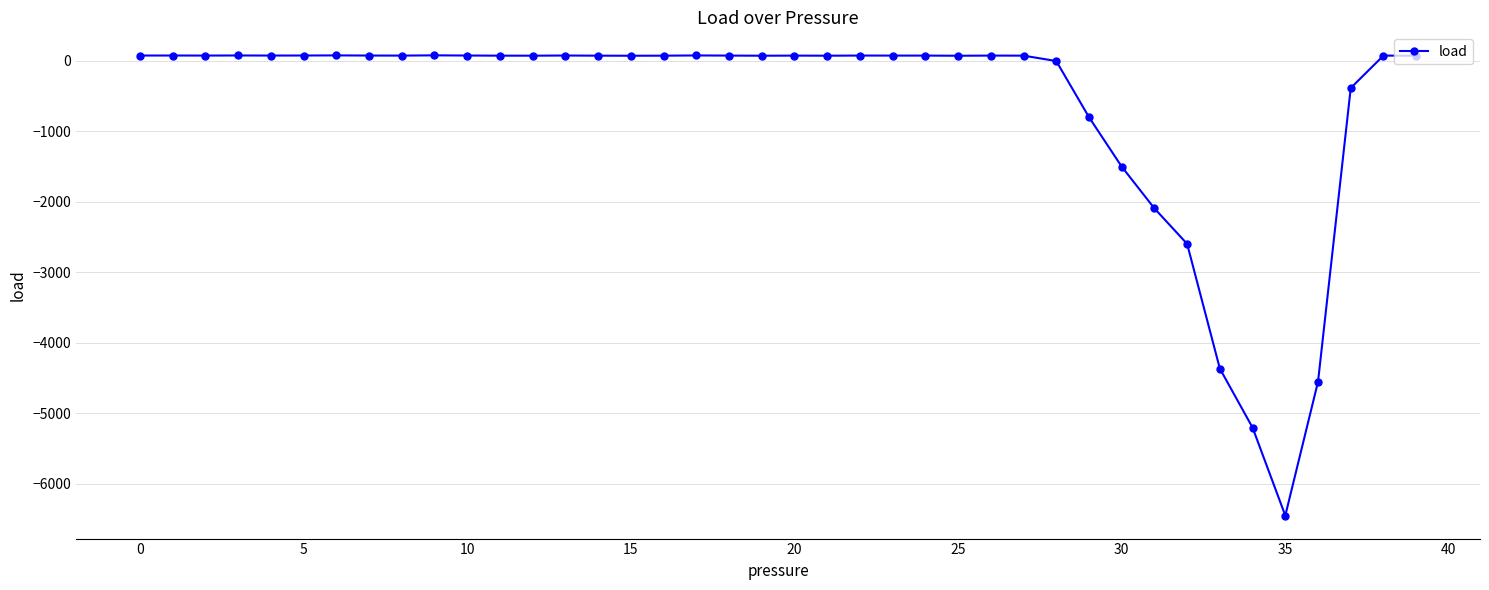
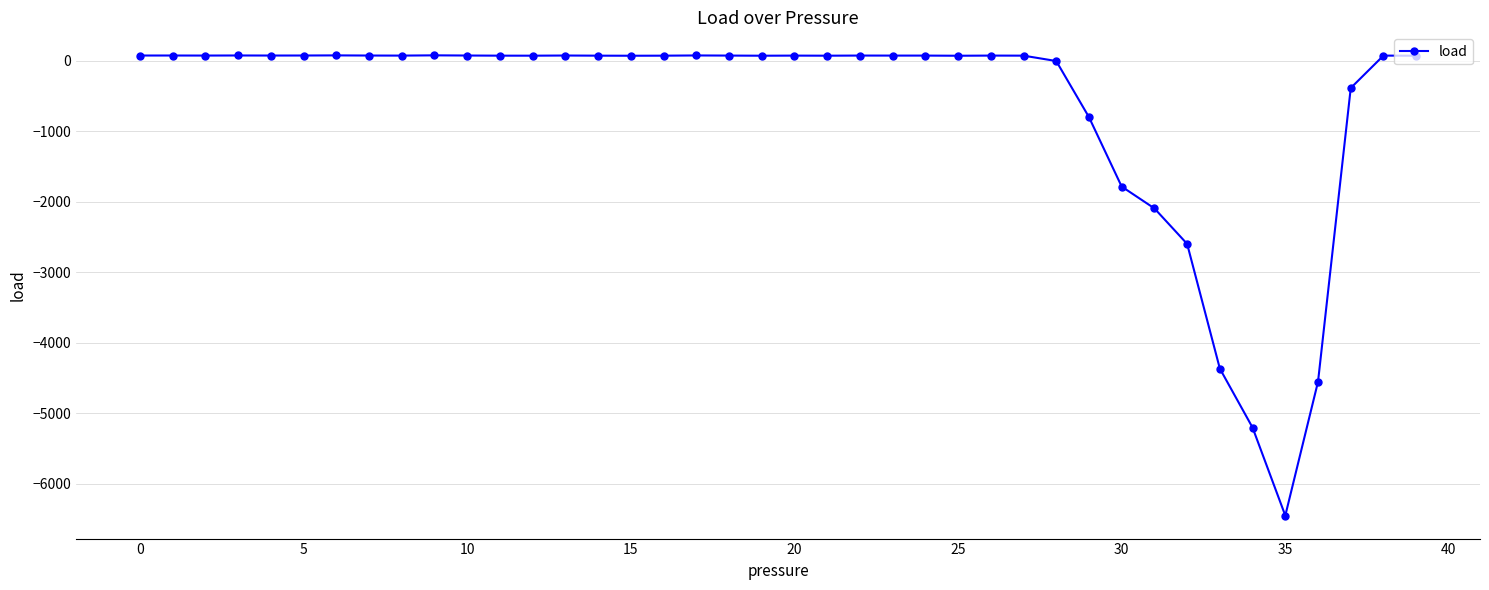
  {
    "0": 100,
    "5": 100,
    "10": 100,
    "15": 100,
    "20": 100,
    "25": 100,
-   "30": -1500,
+   "30": -1800,
    "35": -6500
  }
